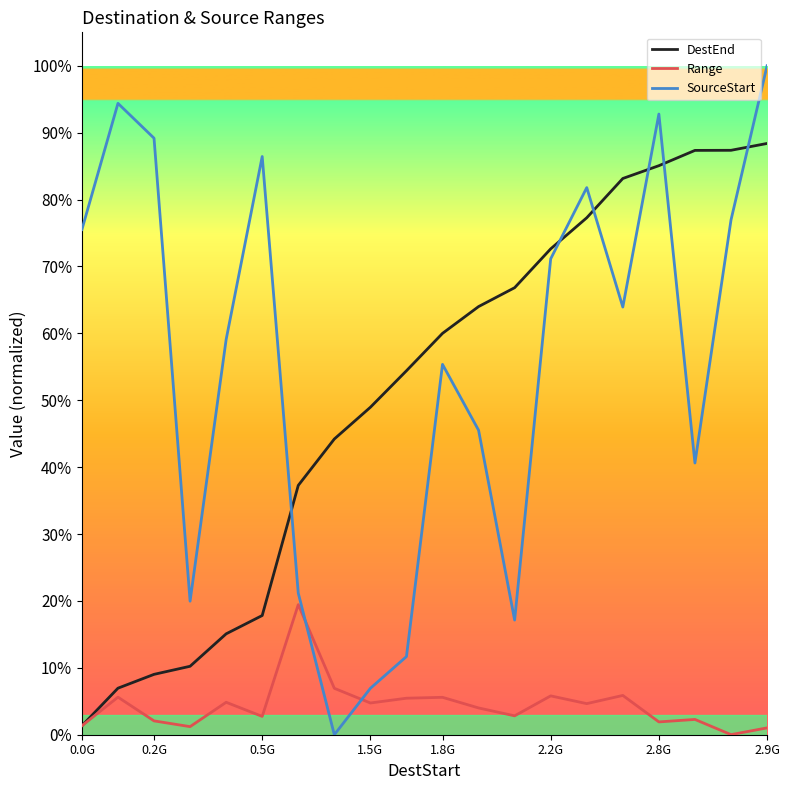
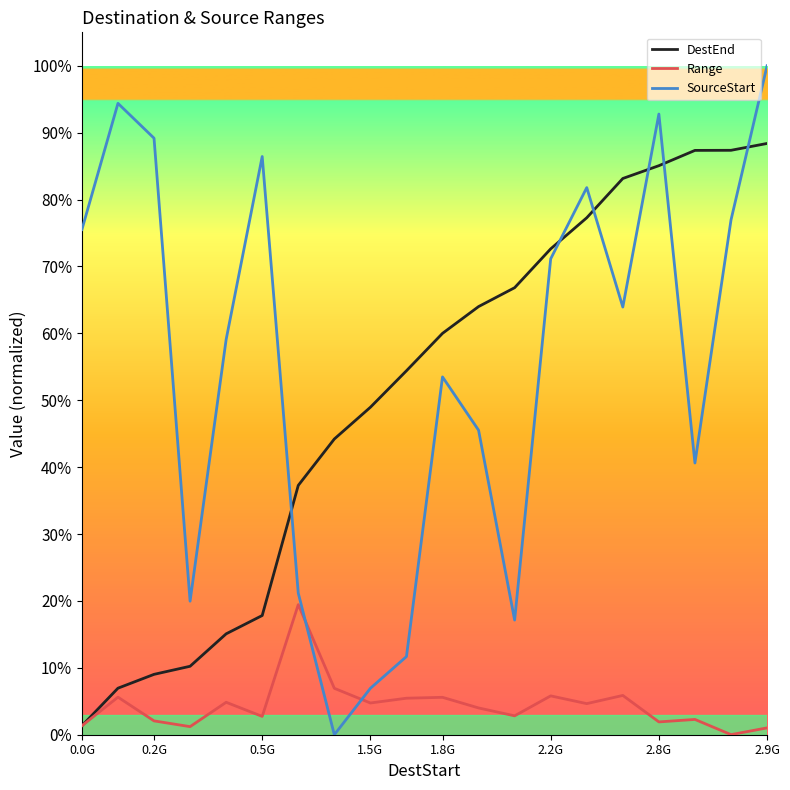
  {
    "DestEnd": {
      "0.2G": "9%",
      "0.5G": "18%",
      "1.5G": "49%",
      "1.8G": "60%",
      "2.2G": "73%",
      "2.8G": "85%",
      "2.9G": "88%"
    },
    "Range": {
      "1.5G": "5%",
      "1.8G": "6%",
      "2.2G": "6%"
    },
    "SourceStart": {
      "0.0G": "76%",
      "0.2G": "89%",
      "0.5G": "86%",
      "1.5G": "7%",
-     "1.8G": "55%",
+     "1.8G": "53%",
      "2.2G": "71%",
      "2.8G": "93%",
      "2.9G": "100%"
    }
  }
